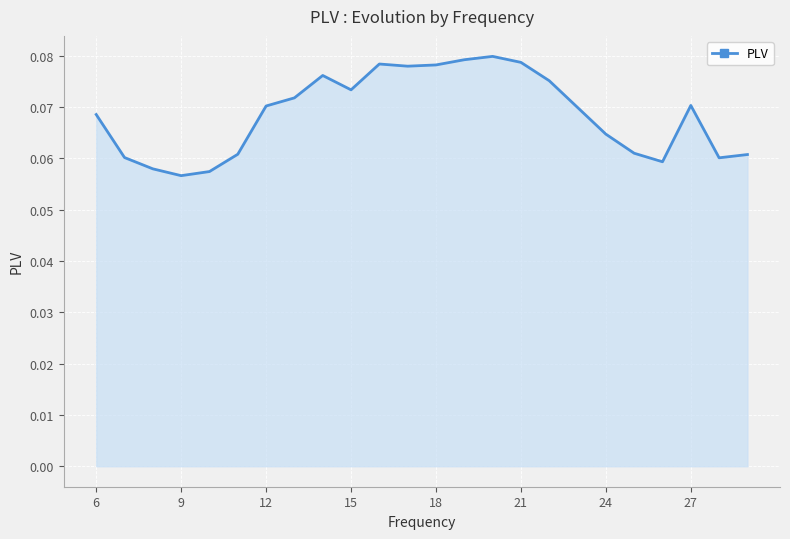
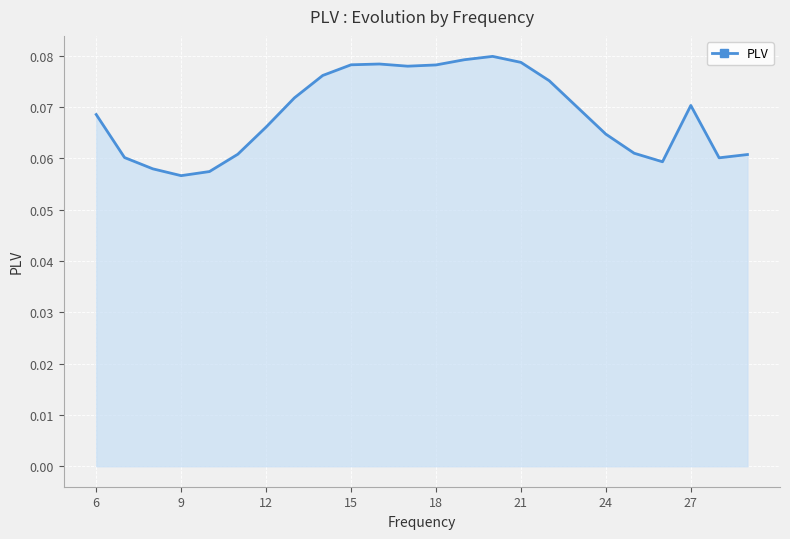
  {
    "6": 0.069,
    "9": 0.057,
-   "12": 0.070,
-   "15": 0.073,
+   "12": 0.066,
+   "15": 0.078,
    "18": 0.078,
    "21": 0.079,
    "24": 0.065,
    "27": 0.070
  }
